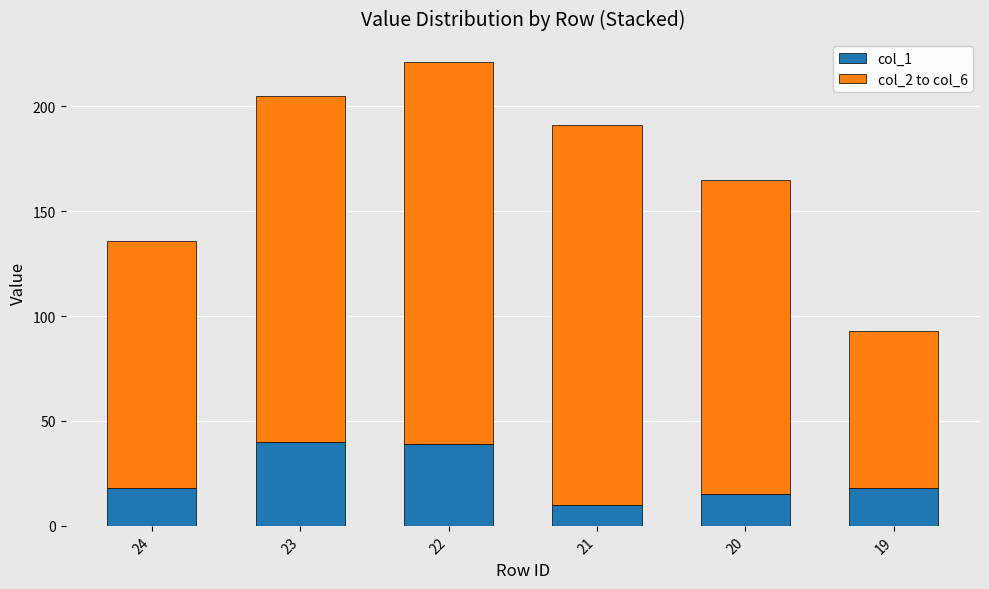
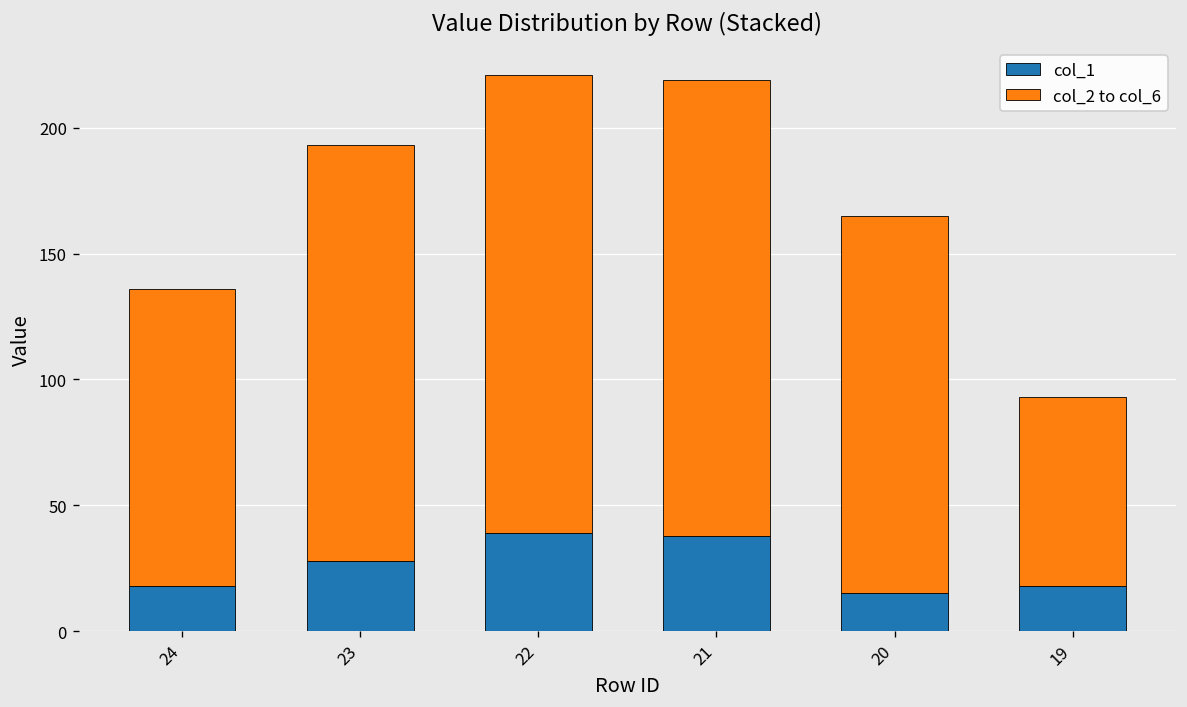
  {
    "col_1": {
      "24": 18,
-     "23": 40,
+     "23": 28,
      "22": 39,
-     "21": 10,
+     "21": 38,
      "20": 15,
      "19": 18
    },
    "col_2 to col_6": {
      "24": 118,
      "23": 165,
      "22": 182,
      "21": 181,
      "20": 150,
      "19": 75
    }
  }
